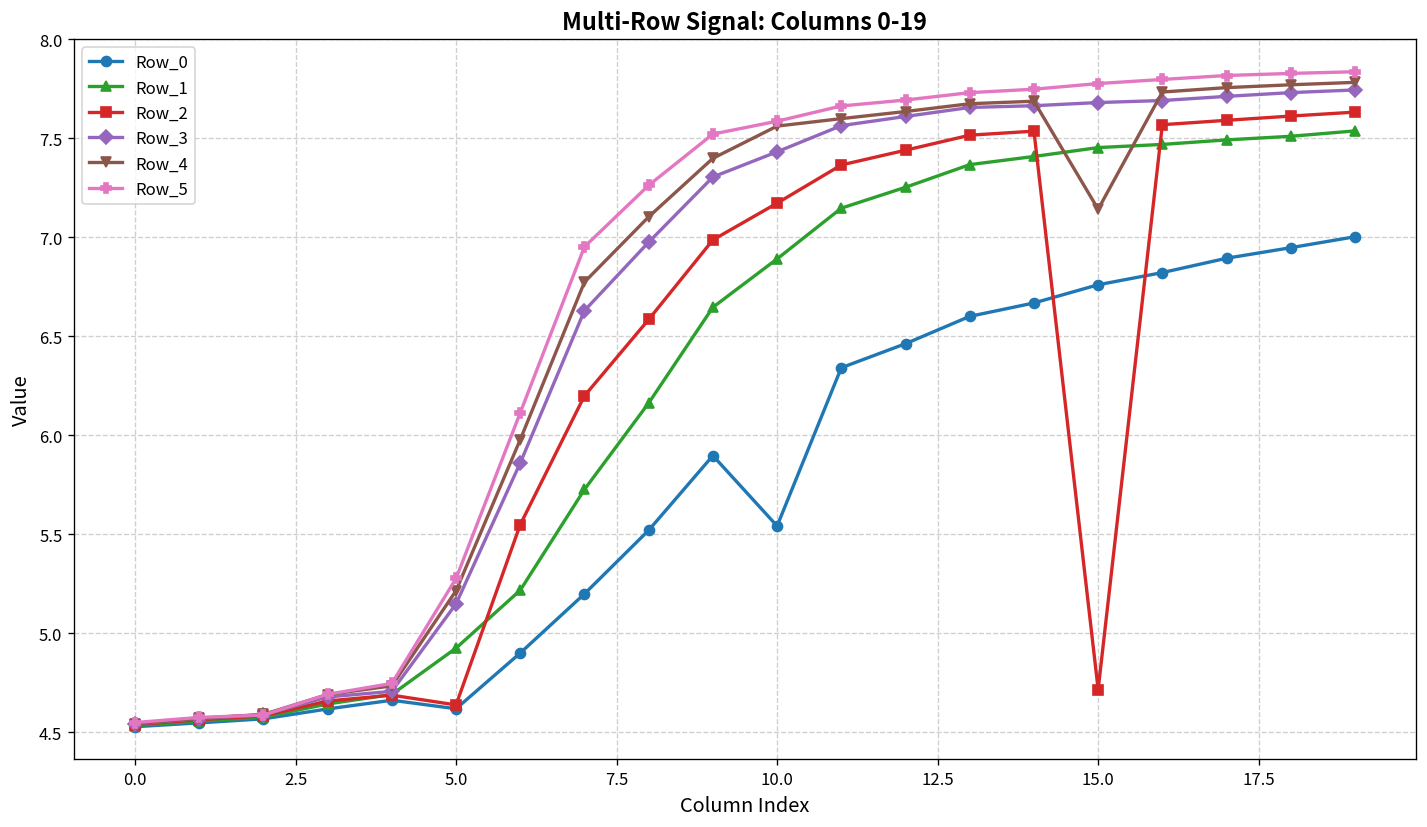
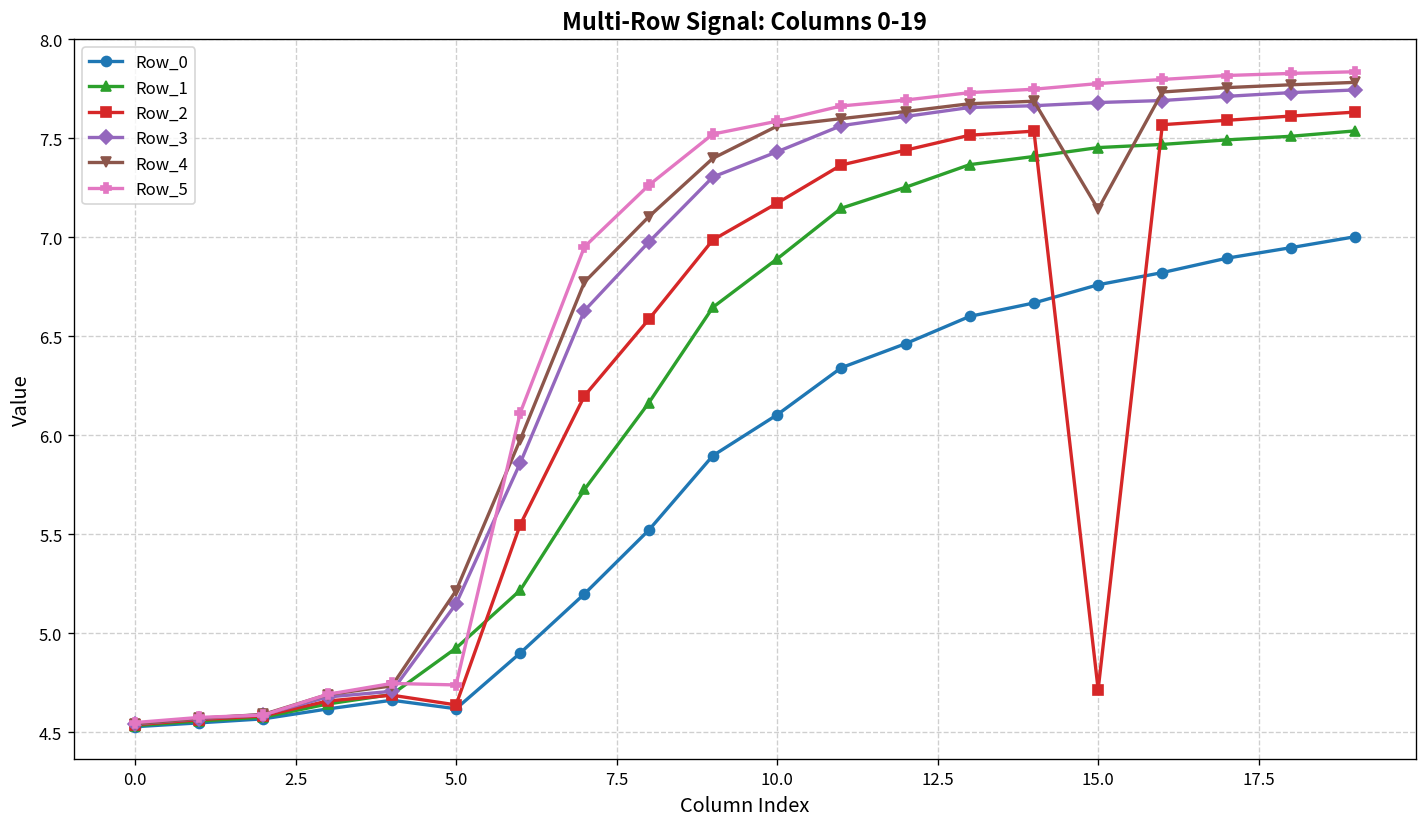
  {
    "Row_0": {
      "5.0": 4.62,
-     "10.0": 5.54,
+     "10.0": 6.10,
      "15.0": 6.76
    },
    "Row_1": {
      "5.0": 4.93,
      "10.0": 6.89,
      "15.0": 7.45
    },
    "Row_2": {
      "5.0": 4.64,
      "10.0": 7.17,
      "15.0": 4.72
    },
    "Row_3": {
      "5.0": 5.15,
      "10.0": 7.43,
      "15.0": 7.68
    },
    "Row_4": {
      "5.0": 5.22,
      "10.0": 7.56,
      "15.0": 7.14
    },
    "Row_5": {
-     "5.0": 5.28,
+     "5.0": 4.74,
      "10.0": 7.59,
      "15.0": 7.78
    }
  }
